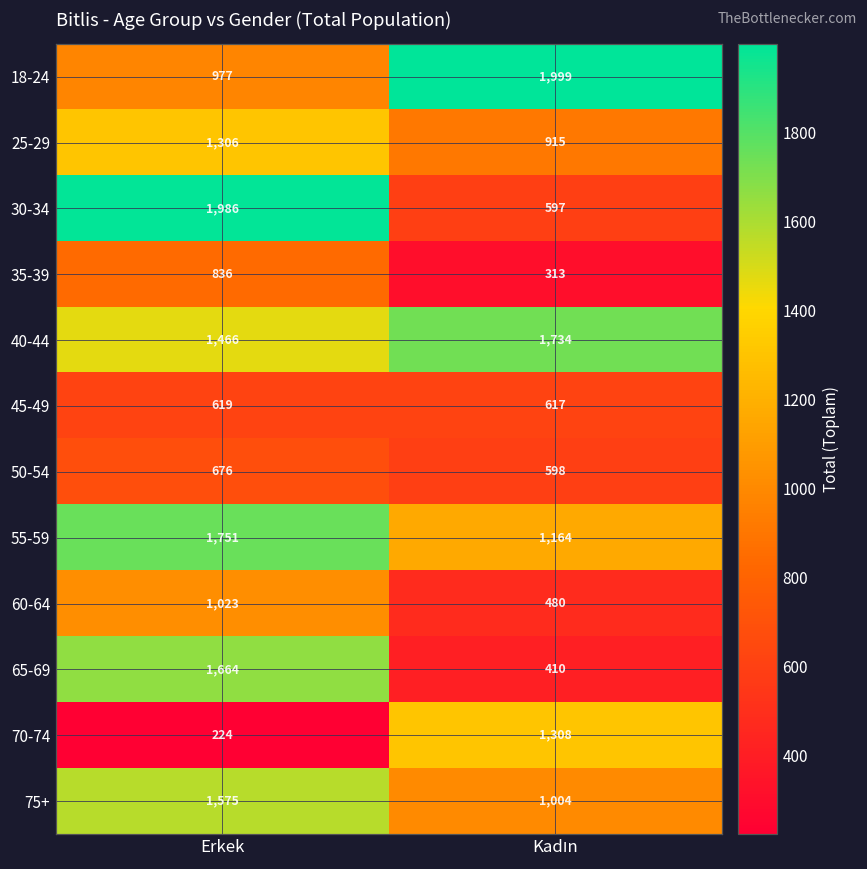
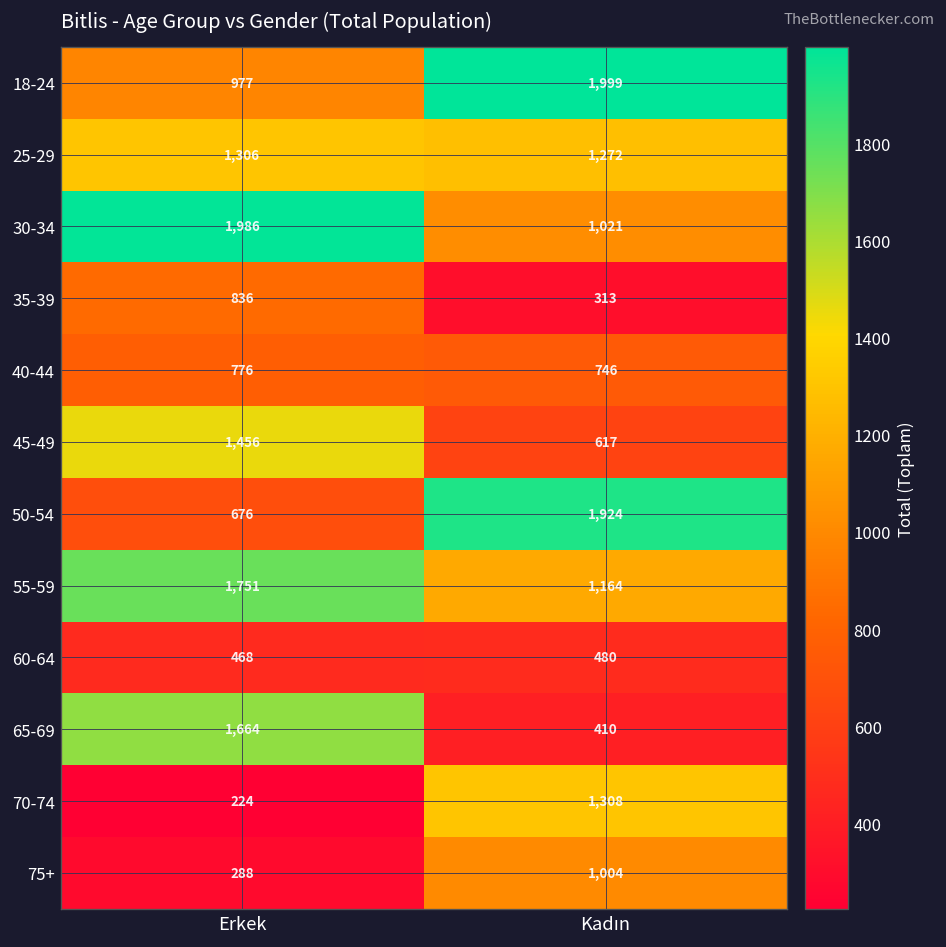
  {
    "18-24": {
      "Erkek": "977",
      "Kadın": "1,999"
    },
    "25-29": {
      "Erkek": "1,306",
-     "Kadın": "915"
+     "Kadın": "1,272"
    },
    "30-34": {
      "Erkek": "1,986",
-     "Kadın": "597"
+     "Kadın": "1,021"
    },
    "35-39": {
      "Erkek": "836",
      "Kadın": "313"
    },
    "40-44": {
-     "Erkek": "1,466",
-     "Kadın": "1,734"
+     "Erkek": "776",
+     "Kadın": "746"
    },
    "45-49": {
-     "Erkek": "619",
+     "Erkek": "1,456",
      "Kadın": "617"
    },
    "50-54": {
      "Erkek": "676",
-     "Kadın": "598"
+     "Kadın": "1,924"
    },
    "55-59": {
      "Erkek": "1,751",
      "Kadın": "1,164"
    },
    "60-64": {
-     "Erkek": "1,023",
+     "Erkek": "468",
      "Kadın": "480"
    },
    "65-69": {
      "Erkek": "1,664",
      "Kadın": "410"
    },
    "70-74": {
      "Erkek": "224",
      "Kadın": "1,308"
    },
    "75+": {
-     "Erkek": "1,575",
+     "Erkek": "288",
      "Kadın": "1,004"
    }
  }
